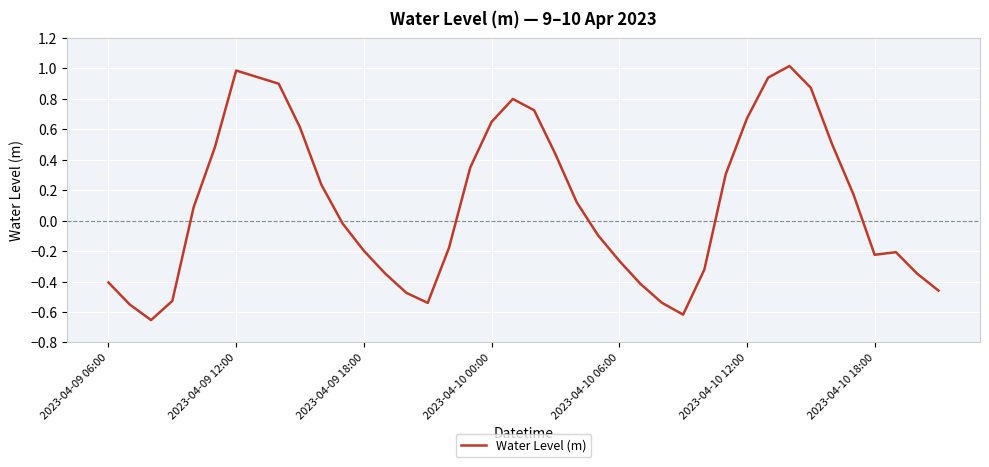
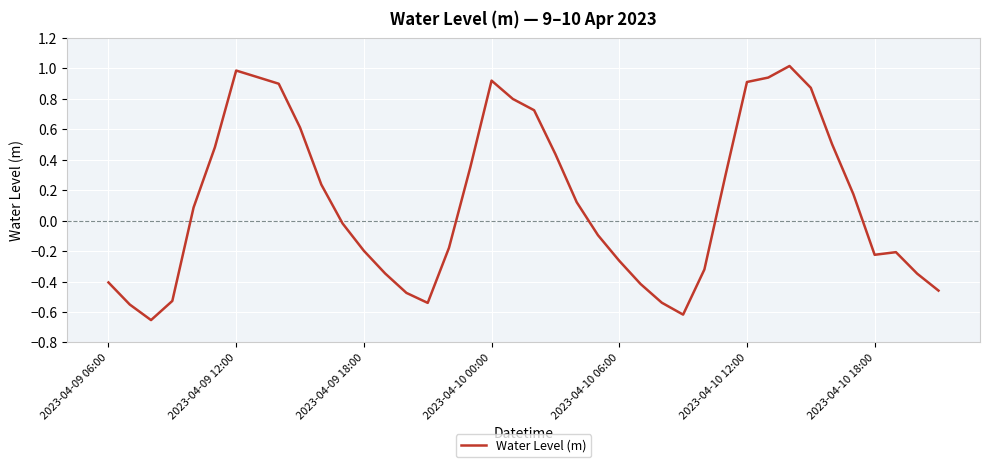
  {
    "2023-04-09 06:00": -0.41,
    "2023-04-09 12:00": 0.99,
    "2023-04-09 18:00": -0.20,
-   "2023-04-10 00:00": 0.65,
+   "2023-04-10 00:00": 0.92,
    "2023-04-10 06:00": -0.26,
-   "2023-04-10 12:00": 0.67,
+   "2023-04-10 12:00": 0.91,
    "2023-04-10 18:00": -0.22
  }
